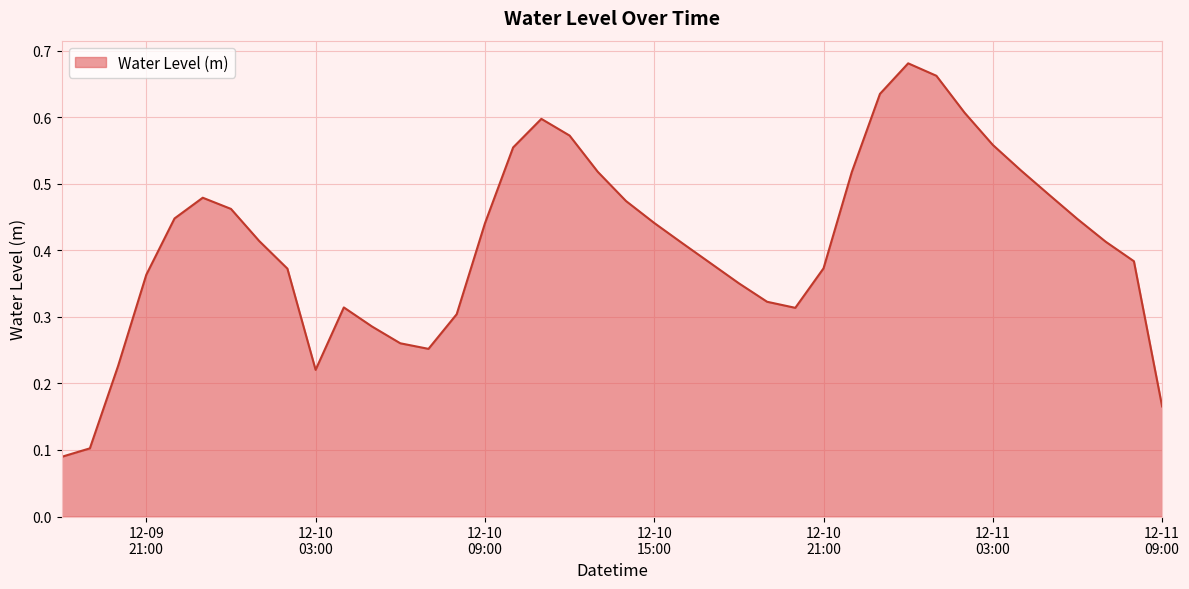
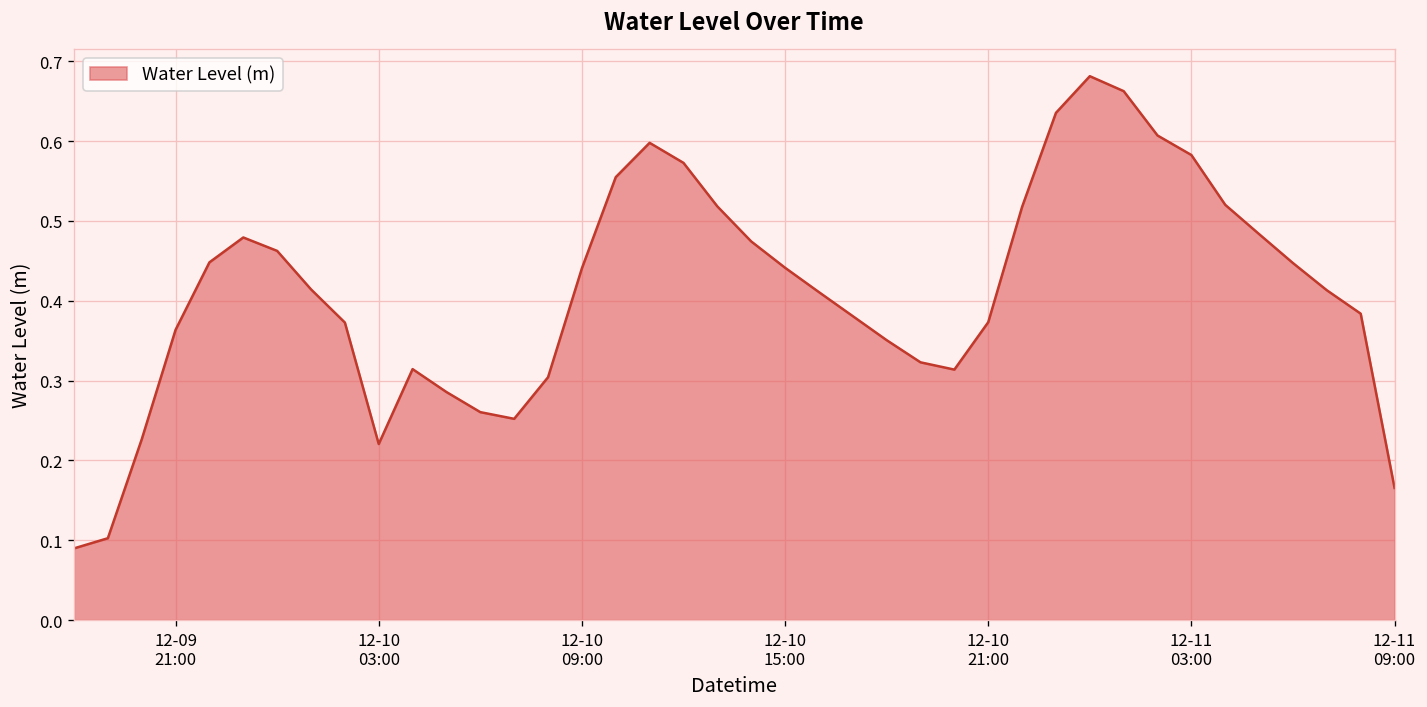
  {
    "12-09 21:00": 0.36,
    "12-10 03:00": 0.22,
    "12-10 09:00": 0.44,
    "12-10 15:00": 0.44,
    "12-10 21:00": 0.37,
-   "12-11 03:00": 0.56,
+   "12-11 03:00": 0.58,
    "12-11 09:00": 0.17
  }
